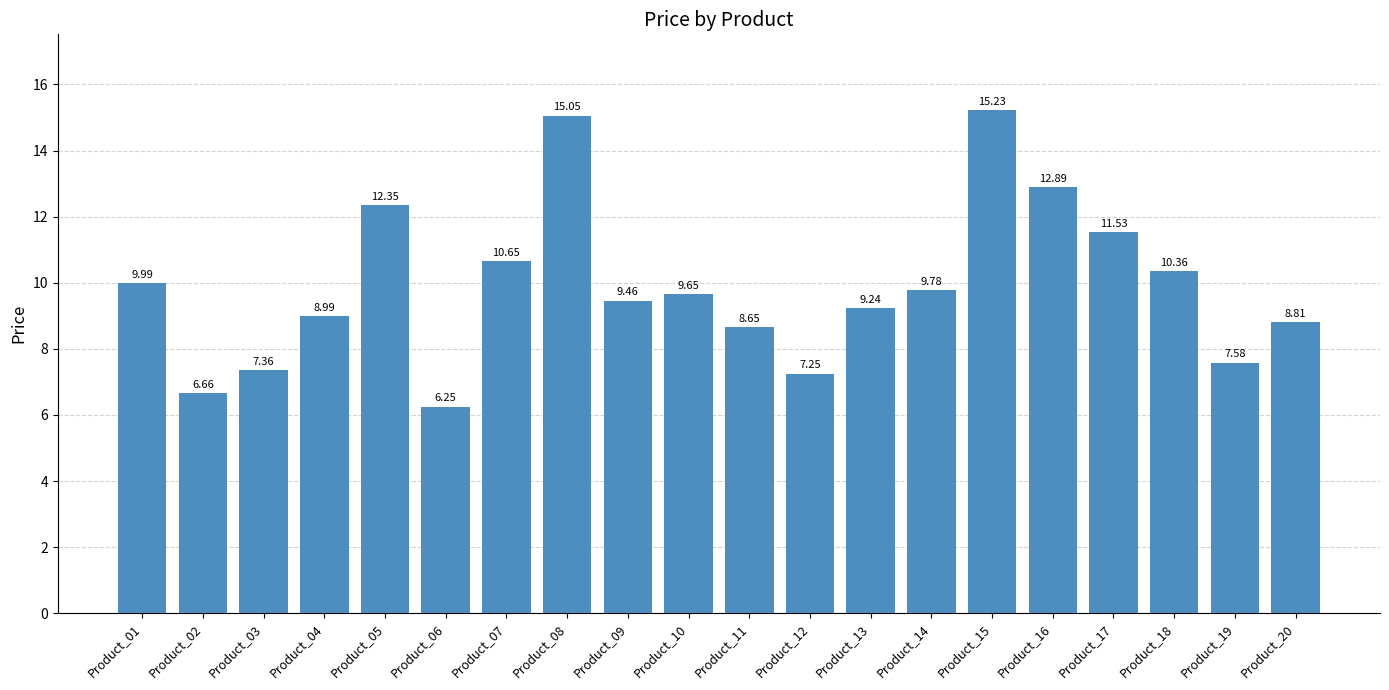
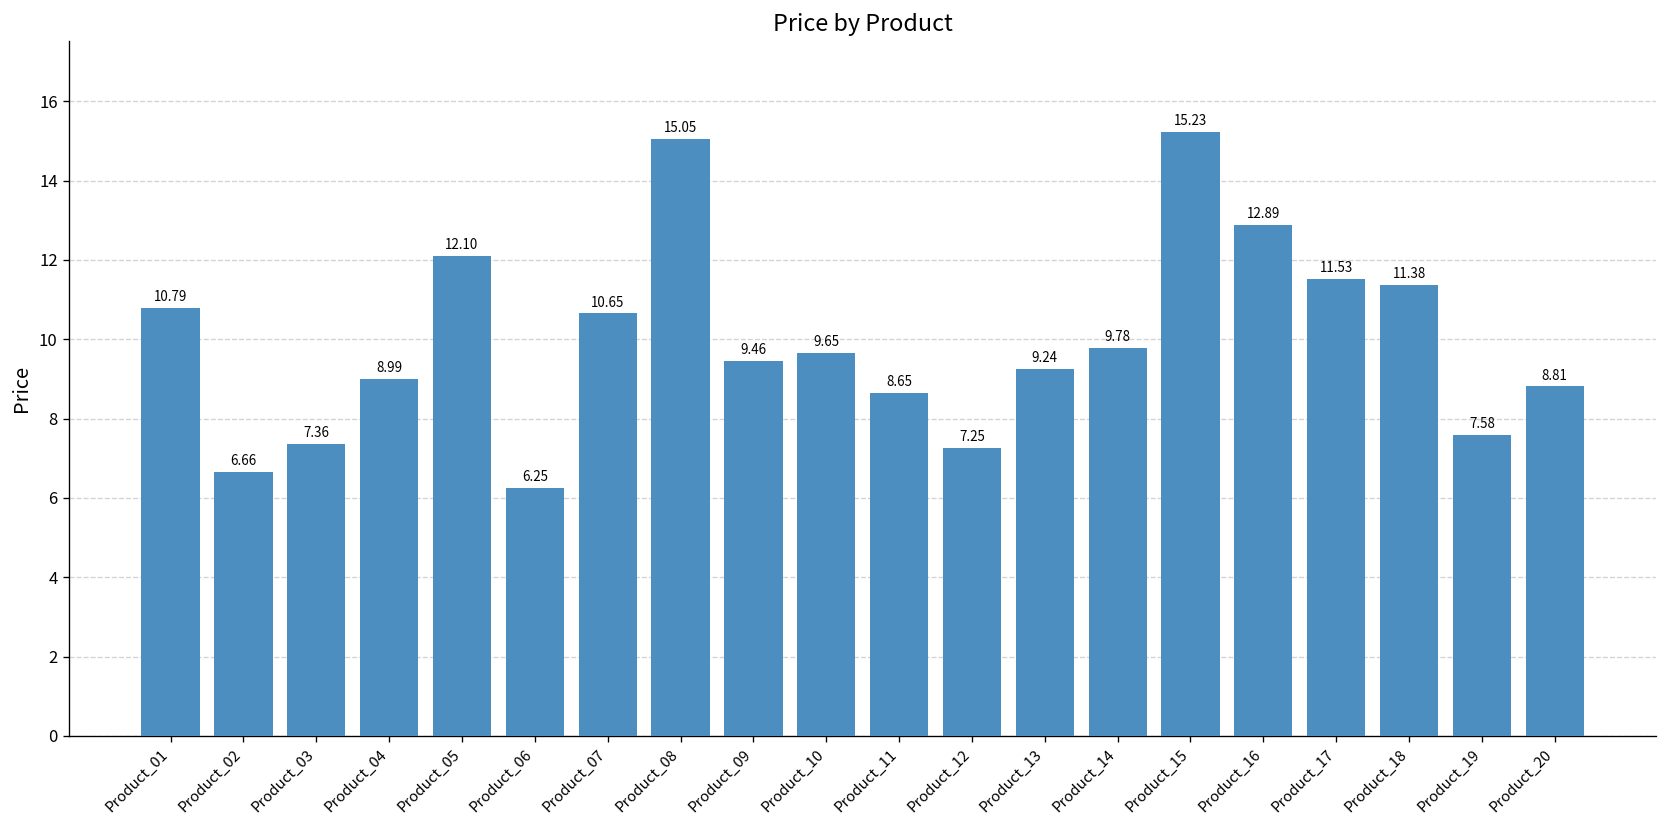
  {
-   "Product_01": 9.99,
+   "Product_01": 10.79,
    "Product_02": 6.66,
    "Product_03": 7.36,
    "Product_04": 8.99,
-   "Product_05": 12.35,
+   "Product_05": 12.10,
    "Product_06": 6.25,
    "Product_07": 10.65,
    "Product_08": 15.05,
    "Product_09": 9.46,
    "Product_10": 9.65,
    "Product_11": 8.65,
    "Product_12": 7.25,
    "Product_13": 9.24,
    "Product_14": 9.78,
    "Product_15": 15.23,
    "Product_16": 12.89,
    "Product_17": 11.53,
-   "Product_18": 10.36,
+   "Product_18": 11.38,
    "Product_19": 7.58,
    "Product_20": 8.81
  }
